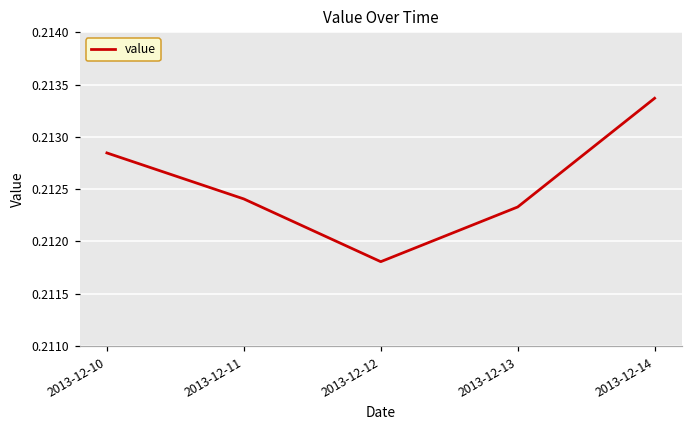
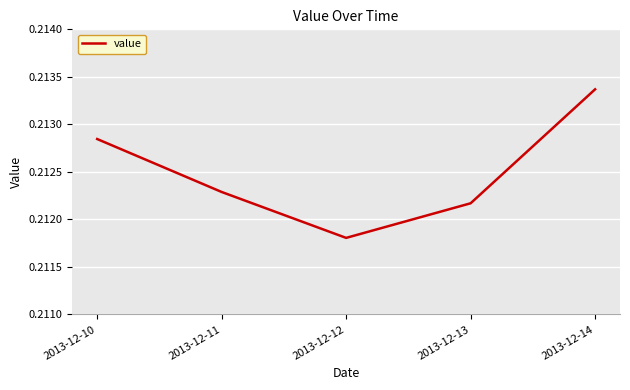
  {
    "2013-12-10": 0.2128,
-   "2013-12-11": 0.2124,
+   "2013-12-11": 0.2123,
    "2013-12-12": 0.2118,
-   "2013-12-13": 0.2123,
+   "2013-12-13": 0.2122,
    "2013-12-14": 0.2134
  }
